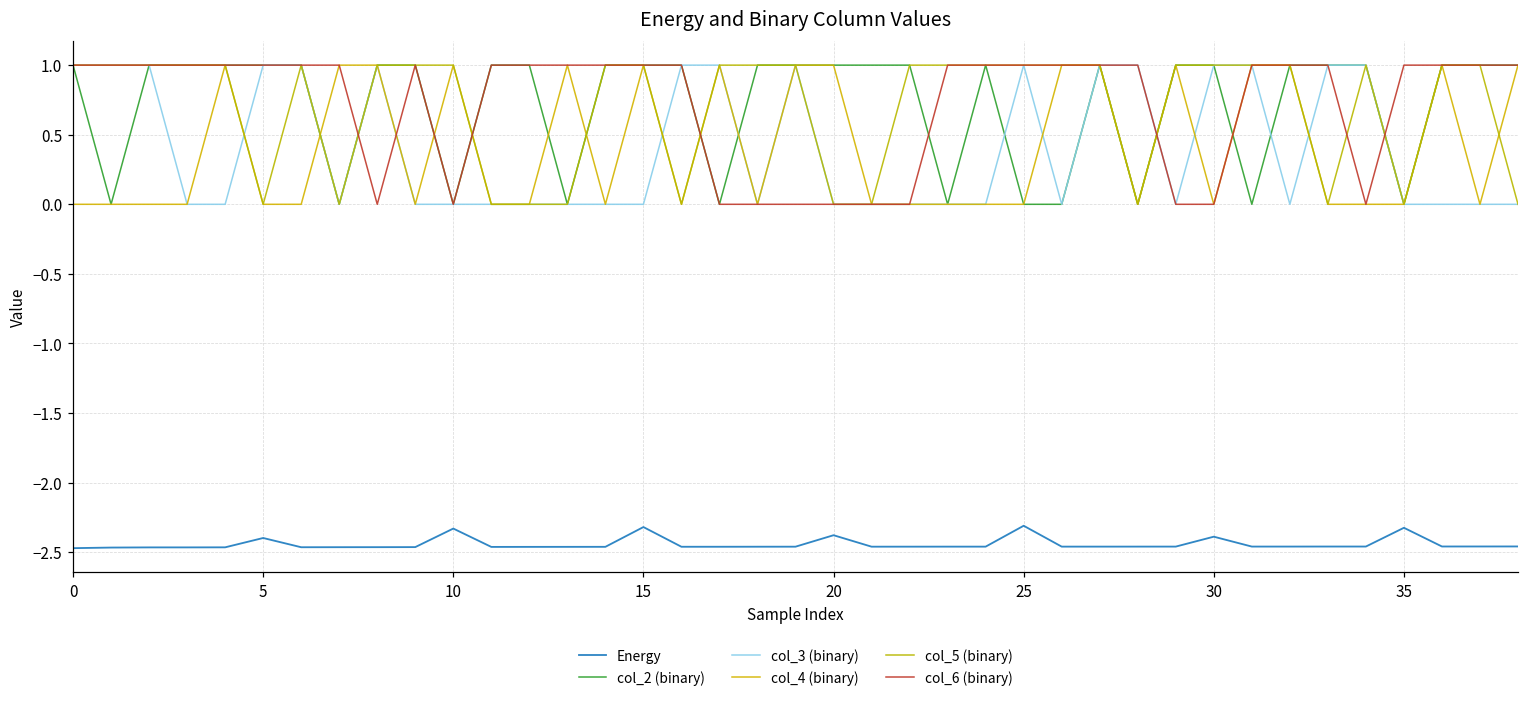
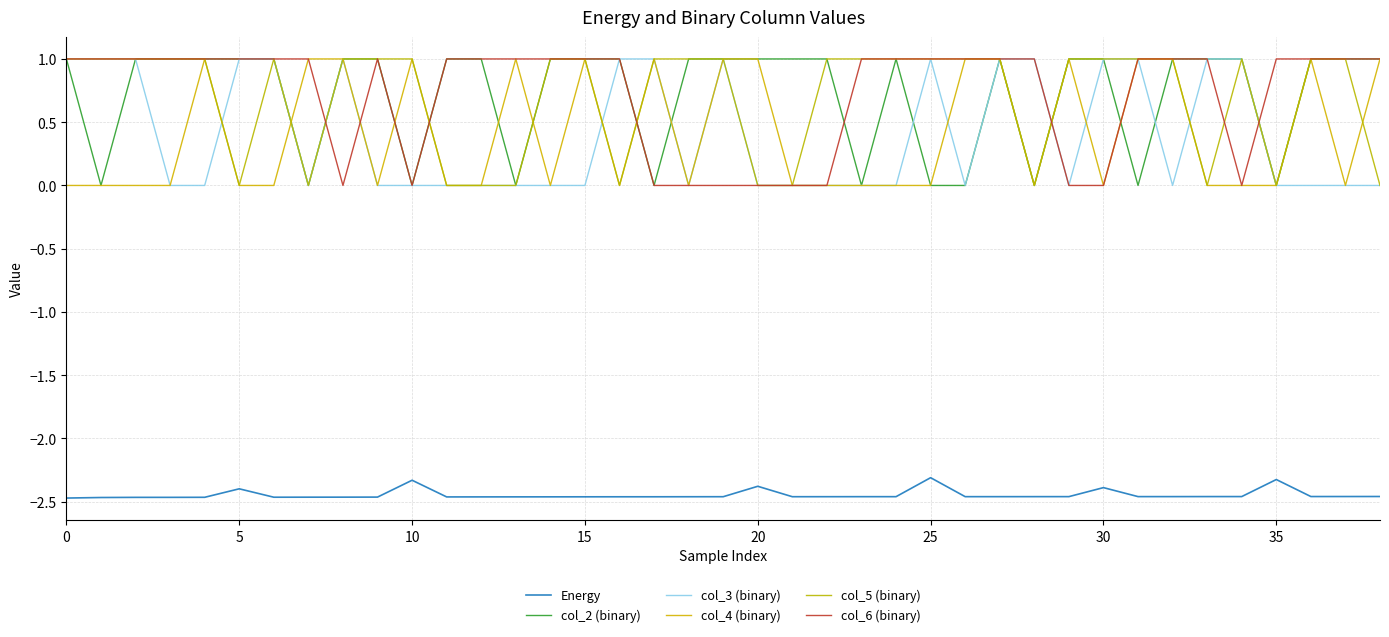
  {
    "Energy": {
      "0": -2.47,
      "5": -2.40,
      "10": -2.33,
-     "15": -2.32,
+     "15": -2.46,
      "20": -2.38,
      "25": -2.31,
      "30": -2.39,
      "35": -2.32
    },
    "col_3 (binary)": {
      "15": 0.00
    },
    "col_6 (binary)": {
      "35": 1.00
    }
  }
